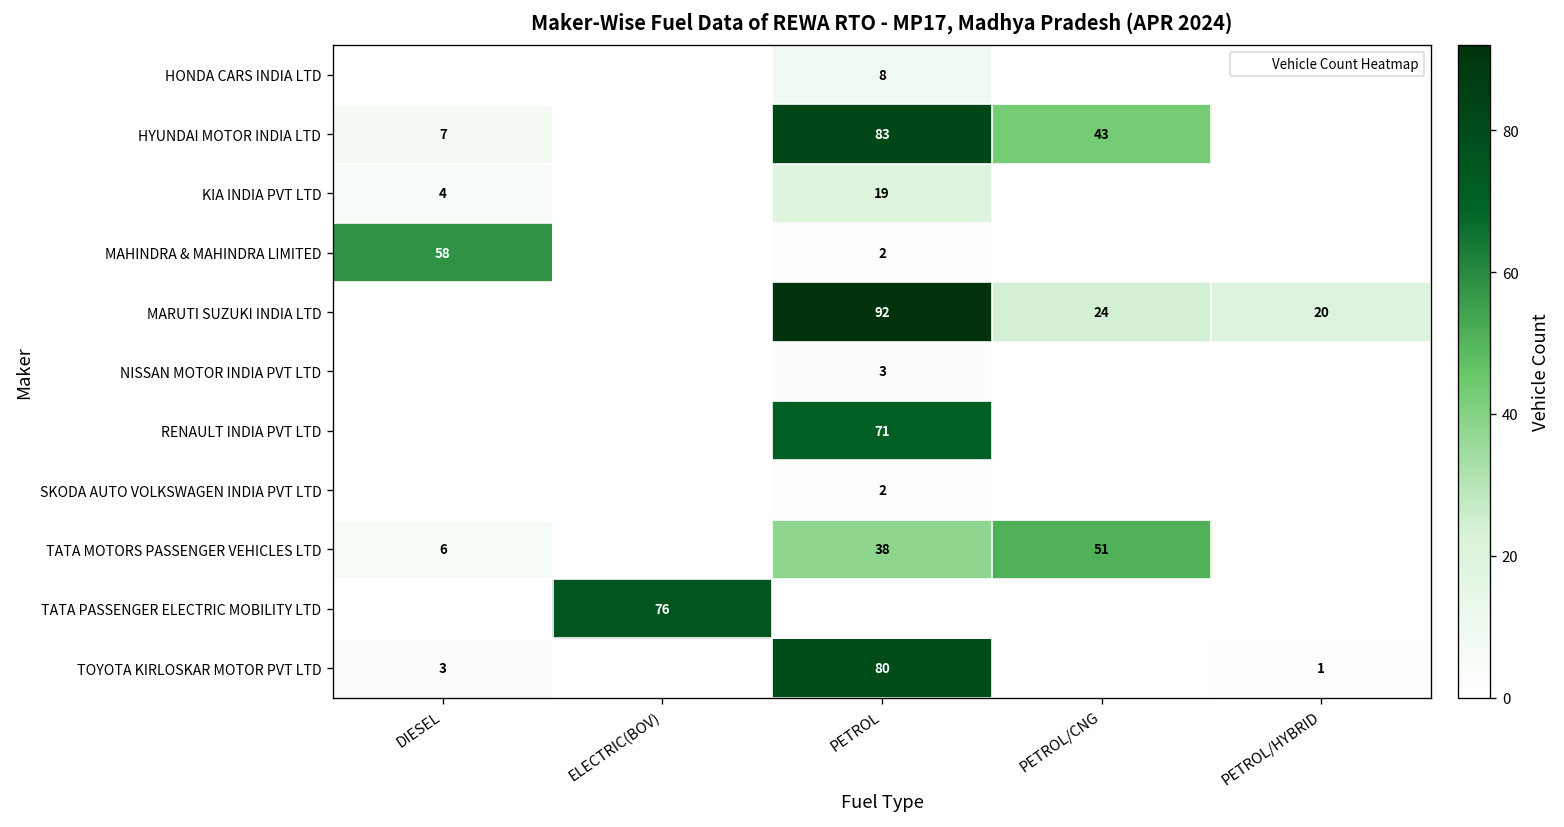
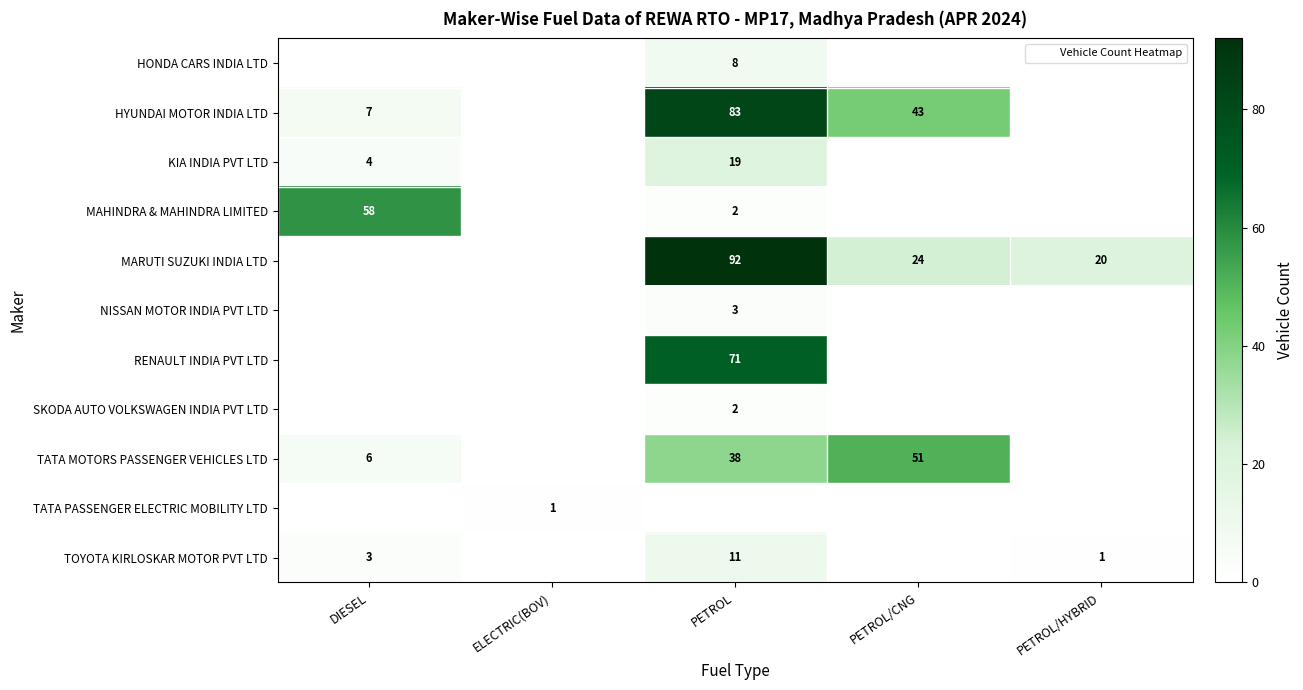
  {
    "HONDA CARS INDIA LTD": {
      "PETROL": 8
    },
    "HYUNDAI MOTOR INDIA LTD": {
      "DIESEL": 7,
      "PETROL": 83,
      "PETROL/CNG": 43
    },
    "KIA INDIA PVT LTD": {
      "DIESEL": 4,
      "PETROL": 19
    },
    "MAHINDRA & MAHINDRA LIMITED": {
      "DIESEL": 58,
      "PETROL": 2
    },
    "MARUTI SUZUKI INDIA LTD": {
      "PETROL": 92,
      "PETROL/CNG": 24,
      "PETROL/HYBRID": 20
    },
    "NISSAN MOTOR INDIA PVT LTD": {
      "PETROL": 3
    },
    "RENAULT INDIA PVT LTD": {
      "PETROL": 71
    },
    "SKODA AUTO VOLKSWAGEN INDIA PVT LTD": {
      "PETROL": 2
    },
    "TATA MOTORS PASSENGER VEHICLES LTD": {
      "DIESEL": 6,
      "PETROL": 38,
      "PETROL/CNG": 51
    },
    "TATA PASSENGER ELECTRIC MOBILITY LTD": {
-     "ELECTRIC(BOV)": 76
+     "ELECTRIC(BOV)": 1
    },
    "TOYOTA KIRLOSKAR MOTOR PVT LTD": {
      "DIESEL": 3,
-     "PETROL": 80,
+     "PETROL": 11,
      "PETROL/HYBRID": 1
    }
  }
